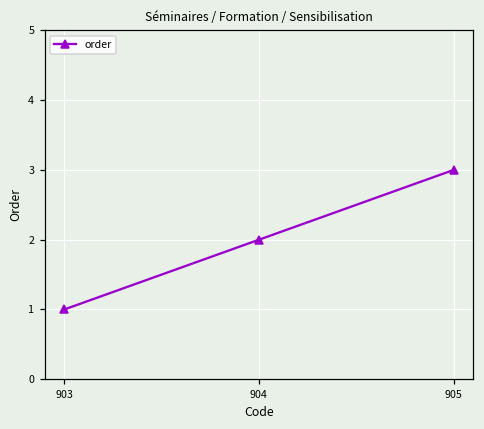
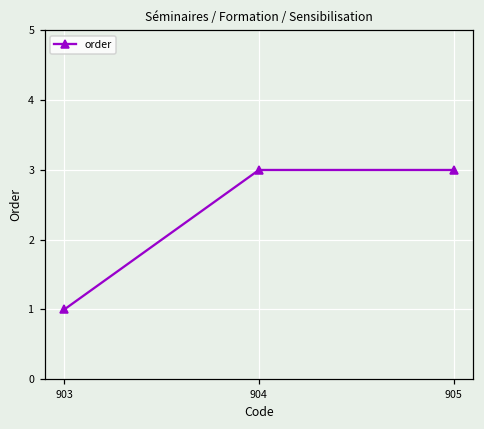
  {
    "903": 1,
-   "904": 2,
+   "904": 3,
    "905": 3
  }
